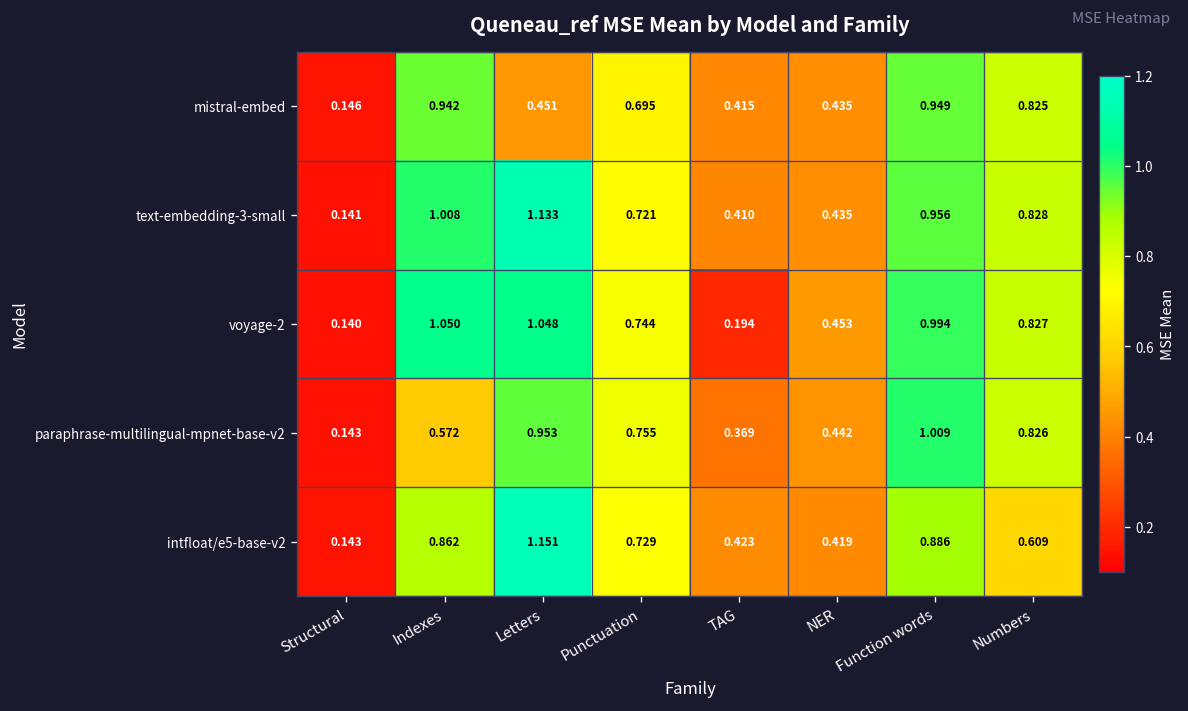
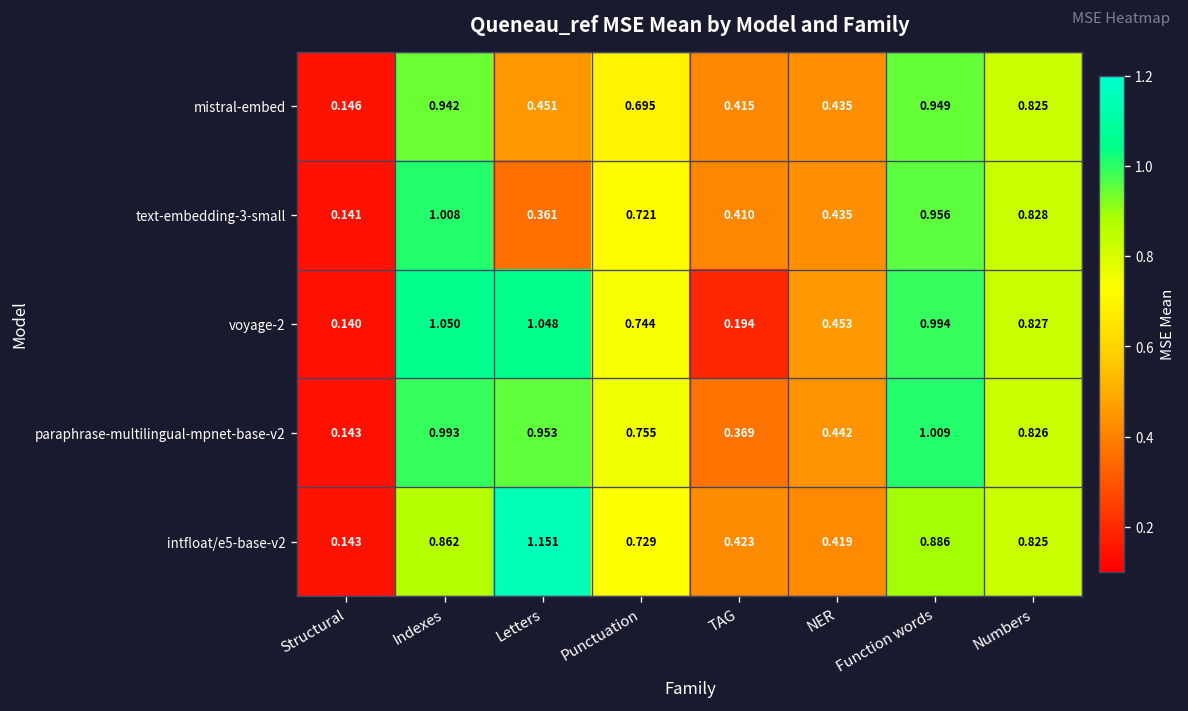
  {
    "mistral-embed": {
      "Structural": 0.146,
      "Indexes": 0.942,
      "Letters": 0.451,
      "Punctuation": 0.695,
      "TAG": 0.415,
      "NER": 0.435,
      "Function words": 0.949,
      "Numbers": 0.825
    },
    "text-embedding-3-small": {
      "Structural": 0.141,
      "Indexes": 1.008,
-     "Letters": 1.133,
+     "Letters": 0.361,
      "Punctuation": 0.721,
      "TAG": 0.410,
      "NER": 0.435,
      "Function words": 0.956,
      "Numbers": 0.828
    },
    "voyage-2": {
      "Structural": 0.140,
      "Indexes": 1.050,
      "Letters": 1.048,
      "Punctuation": 0.744,
      "TAG": 0.194,
      "NER": 0.453,
      "Function words": 0.994,
      "Numbers": 0.827
    },
    "paraphrase-multilingual-mpnet-base-v2": {
      "Structural": 0.143,
-     "Indexes": 0.572,
+     "Indexes": 0.993,
      "Letters": 0.953,
      "Punctuation": 0.755,
      "TAG": 0.369,
      "NER": 0.442,
      "Function words": 1.009,
      "Numbers": 0.826
    },
    "intfloat/e5-base-v2": {
      "Structural": 0.143,
      "Indexes": 0.862,
      "Letters": 1.151,
      "Punctuation": 0.729,
      "TAG": 0.423,
      "NER": 0.419,
      "Function words": 0.886,
-     "Numbers": 0.609
+     "Numbers": 0.825
    }
  }
